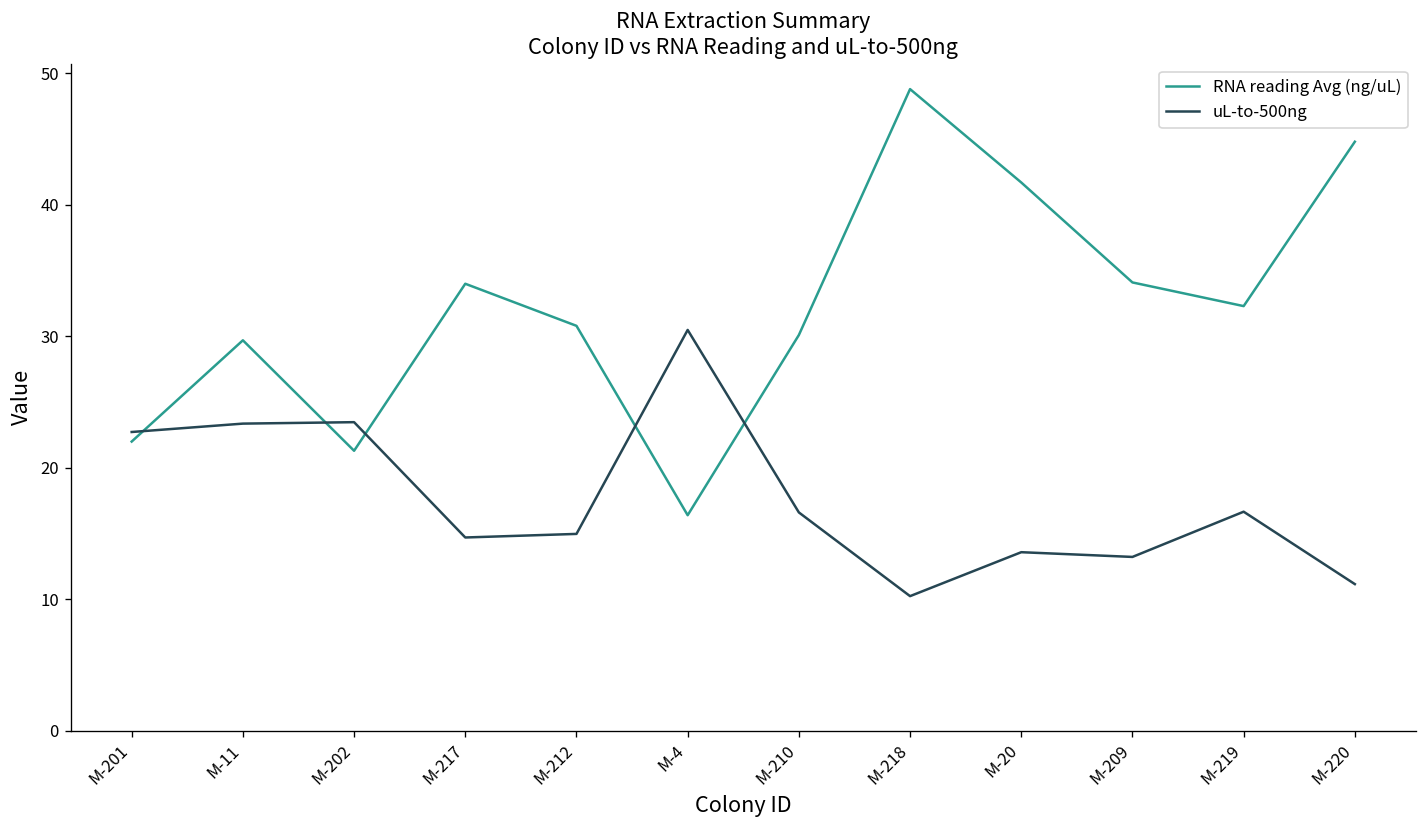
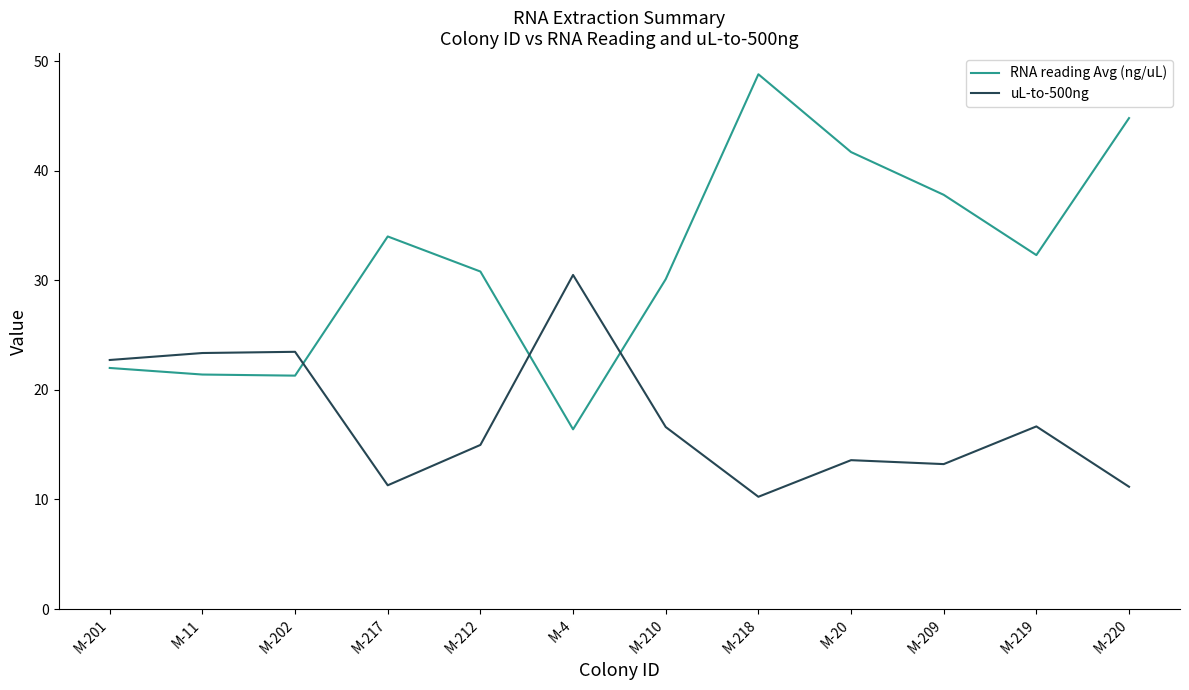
  {
    "RNA reading Avg (ng/uL)": {
      "M-201": 22.0,
-     "M-11": 29.7,
+     "M-11": 21.4,
      "M-202": 21.3,
      "M-217": 34.0,
      "M-212": 30.8,
      "M-4": 16.4,
      "M-210": 30.1,
      "M-218": 48.8,
      "M-20": 41.7,
-     "M-209": 34.1,
+     "M-209": 37.8,
      "M-219": 32.3,
      "M-220": 44.8
    },
    "uL-to-500ng": {
      "M-201": 22.7,
      "M-11": 23.4,
      "M-202": 23.5,
-     "M-217": 14.7,
+     "M-217": 11.3,
      "M-212": 15.0,
      "M-4": 30.5,
      "M-210": 16.6,
      "M-218": 10.2,
      "M-20": 13.6,
      "M-209": 13.2,
      "M-219": 16.7,
      "M-220": 11.2
    }
  }
